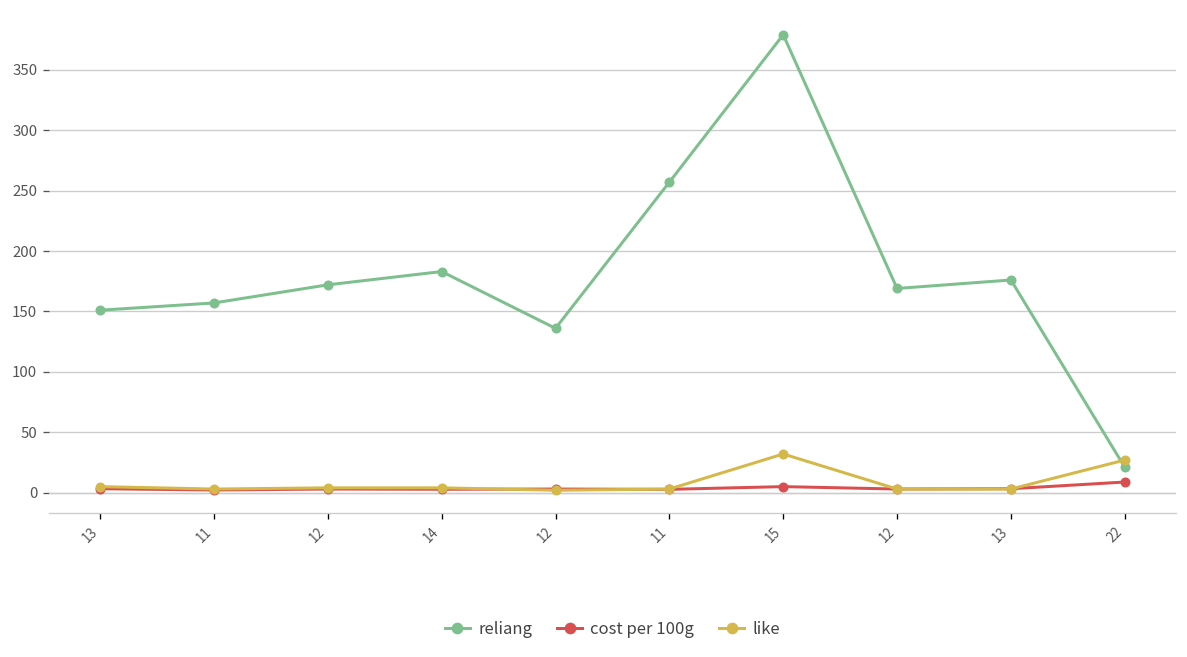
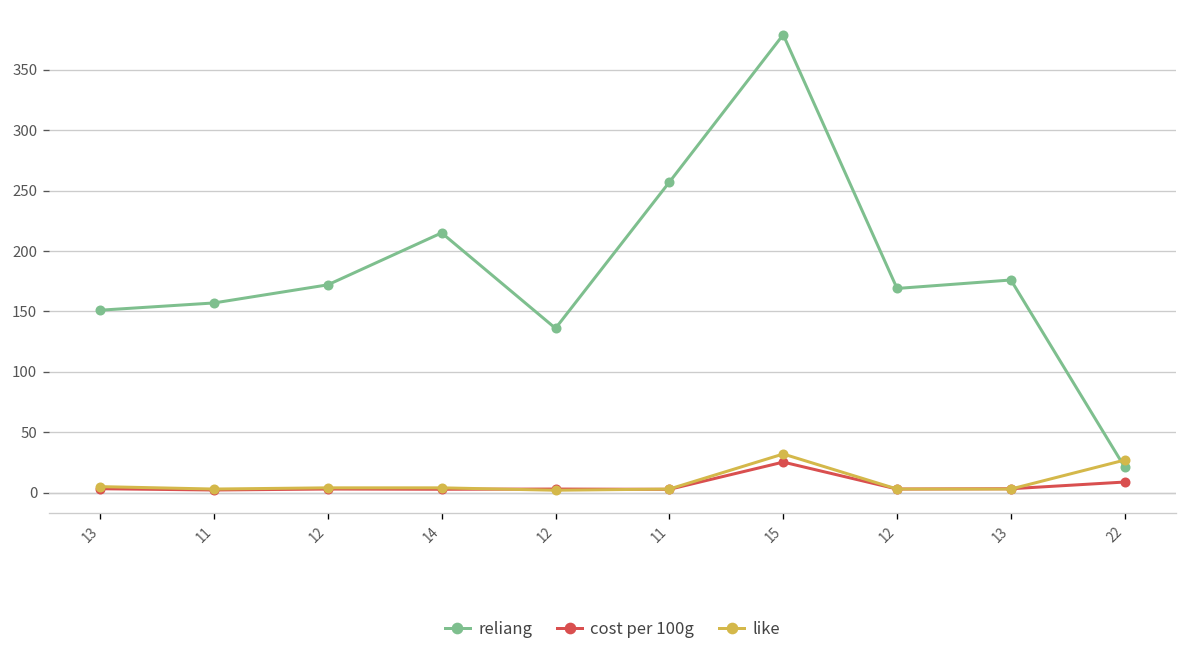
  {
    "reliang": {
-     "14": 183,
+     "14": 215,
      "15": 379,
      "22": 21
    },
    "cost per 100g": {
-     "15": 5,
+     "15": 25,
      "22": 9
    },
    "like": {
      "15": 32,
      "22": 27
    }
  }
